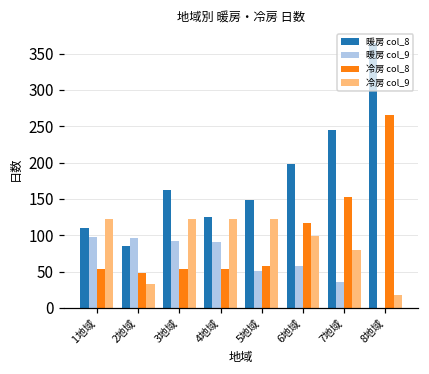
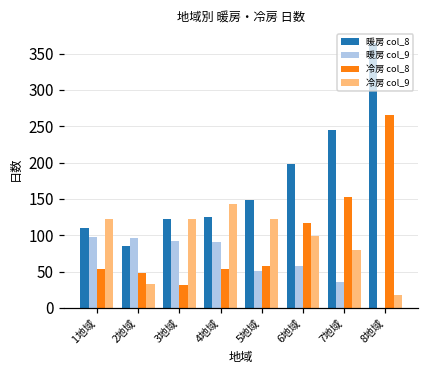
  {
    "暖房 col_8": {
      "1地域": 110,
      "2地域": 90,
-     "3地域": 160,
+     "3地域": 120,
      "4地域": 130,
      "5地域": 150,
      "6地域": 200,
      "7地域": 250
    },
    "暖房 col_9": {
      "1地域": 100,
      "2地域": 100,
      "3地域": 90,
      "4地域": 90,
      "5地域": 50,
      "6地域": 60,
      "7地域": 40,
      "8地域": 0
    },
    "冷房 col_8": {
      "1地域": 50,
      "2地域": 50,
-     "3地域": 50,
+     "3地域": 30,
      "4地域": 50,
      "5地域": 60,
      "6地域": 120,
      "7地域": 150,
      "8地域": 270
    },
    "冷房 col_9": {
      "1地域": 120,
      "2地域": 30,
      "3地域": 120,
-     "4地域": 120,
+     "4地域": 140,
      "5地域": 120,
      "6地域": 100,
      "7地域": 80,
      "8地域": 20
    }
  }
